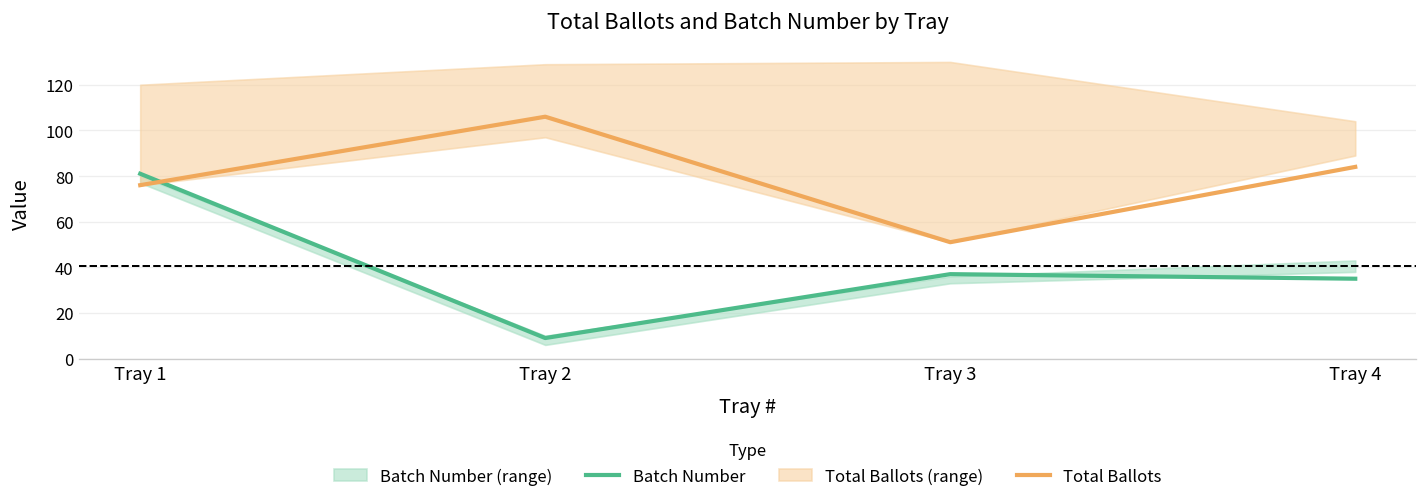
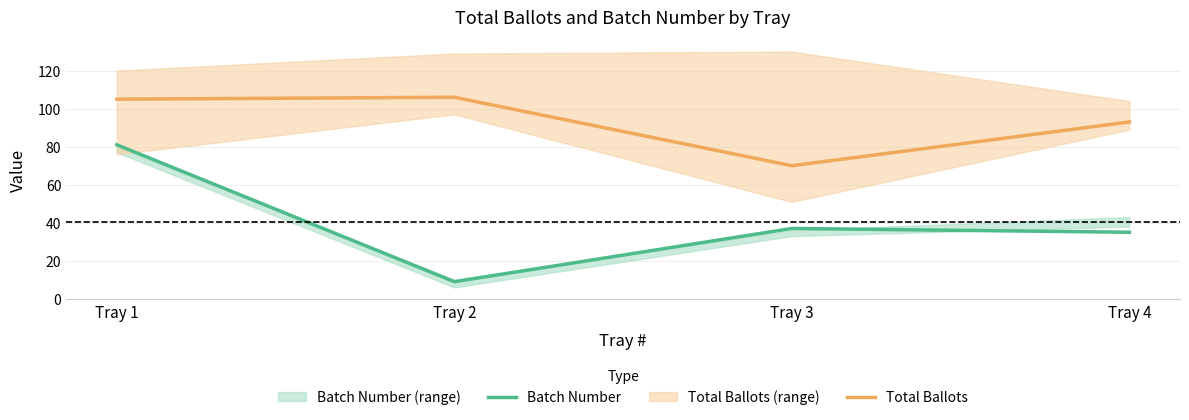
  {
    "Batch Number": {
      "Tray 4": 35
    },
    "Total Ballots": {
-     "Tray 1": 76,
+     "Tray 1": 105,
      "Tray 2": 106,
-     "Tray 3": 51,
-     "Tray 4": 84
+     "Tray 3": 70,
+     "Tray 4": 93
    }
  }
